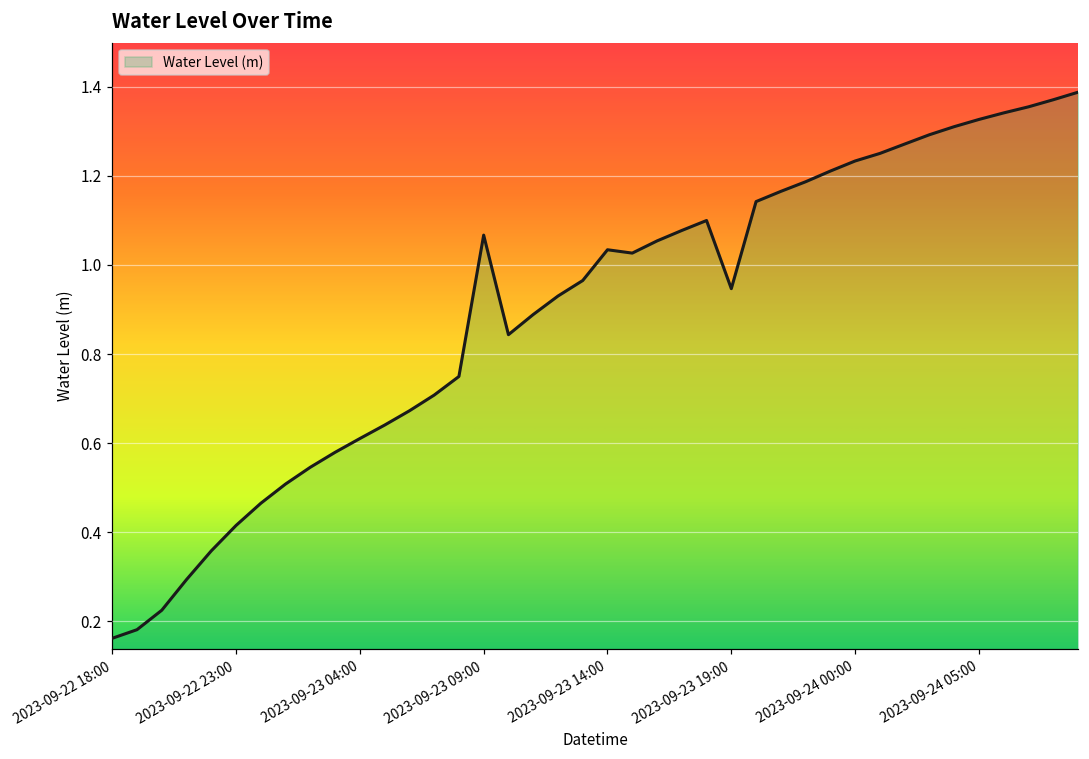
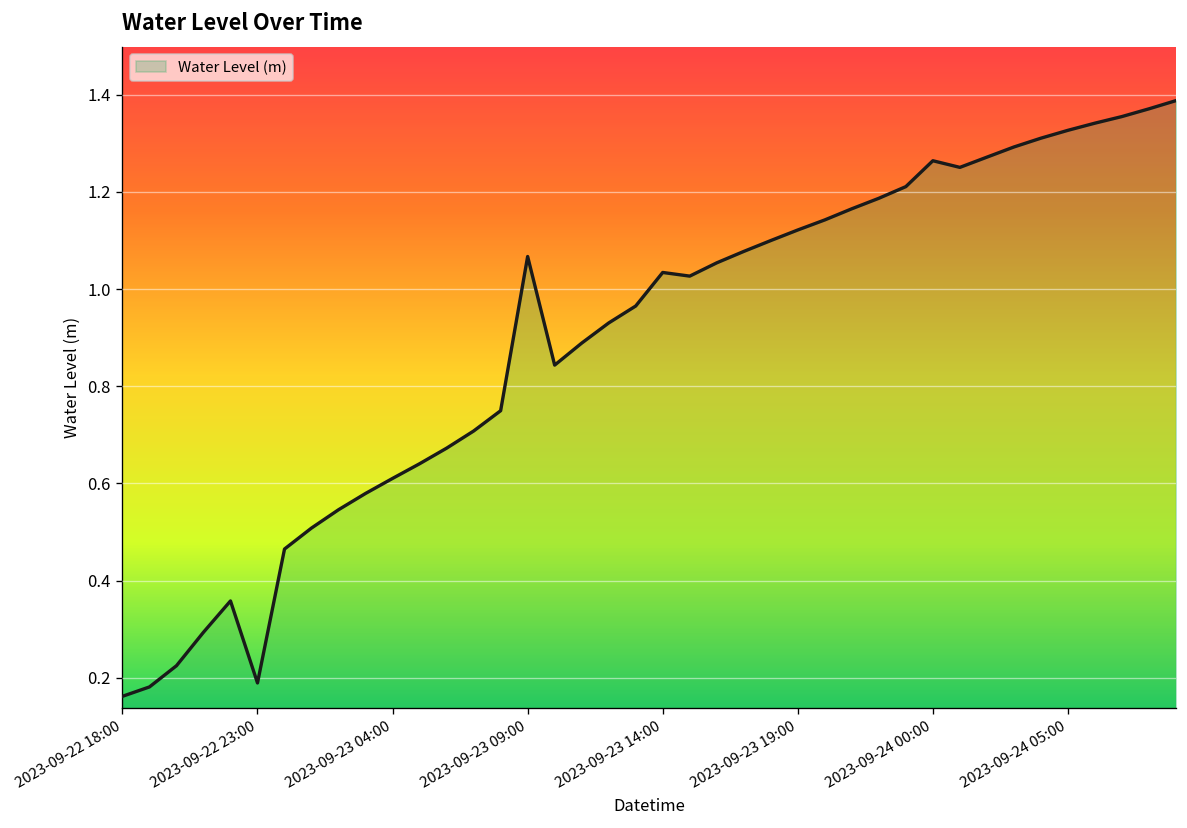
  {
    "2023-09-22 18:00": 0.16,
-   "2023-09-22 23:00": 0.42,
+   "2023-09-22 23:00": 0.19,
    "2023-09-23 04:00": 0.61,
    "2023-09-23 09:00": 1.07,
    "2023-09-23 14:00": 1.03,
-   "2023-09-23 19:00": 0.95,
-   "2023-09-24 00:00": 1.23,
+   "2023-09-23 19:00": 1.12,
+   "2023-09-24 00:00": 1.26,
    "2023-09-24 05:00": 1.33
  }
